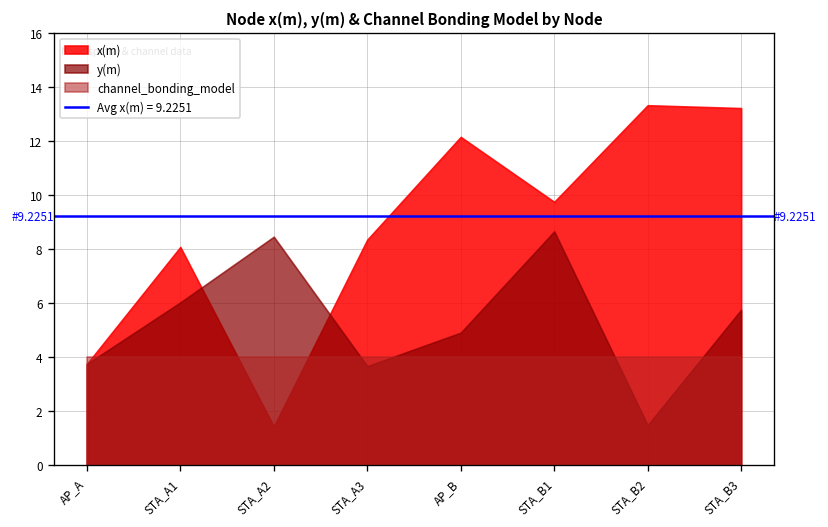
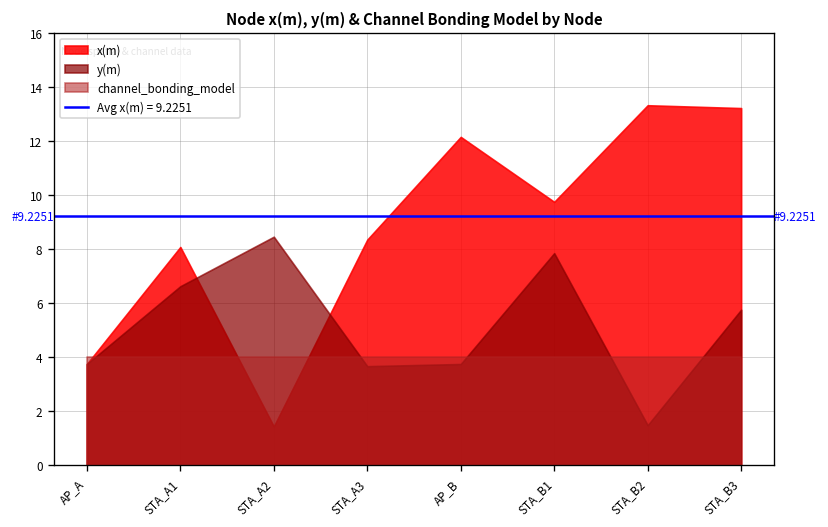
  {
    "x(m)": {
      "STA_A1": 8.1,
      "STA_A2": 1.4,
      "STA_A3": 8.4,
      "AP_B": 12.2,
      "STA_B1": 9.8,
      "STA_B2": 13.3,
      "STA_B3": 13.2
    },
    "y(m)": {
-     "STA_A1": 6.0,
+     "STA_A1": 6.6,
      "STA_A2": 8.5,
      "STA_A3": 3.7,
-     "AP_B": 4.9,
-     "STA_B1": 8.7,
+     "AP_B": 3.8,
+     "STA_B1": 7.9,
      "STA_B2": 1.5,
      "STA_B3": 5.8
    },
    "channel_bonding_model": {
      "AP_A": 4.0,
      "STA_A1": 4.0,
      "STA_A2": 4.0,
      "STA_A3": 4.0,
      "AP_B": 4.0,
      "STA_B1": 4.0,
      "STA_B2": 4.0,
      "STA_B3": 4.0
    }
  }
